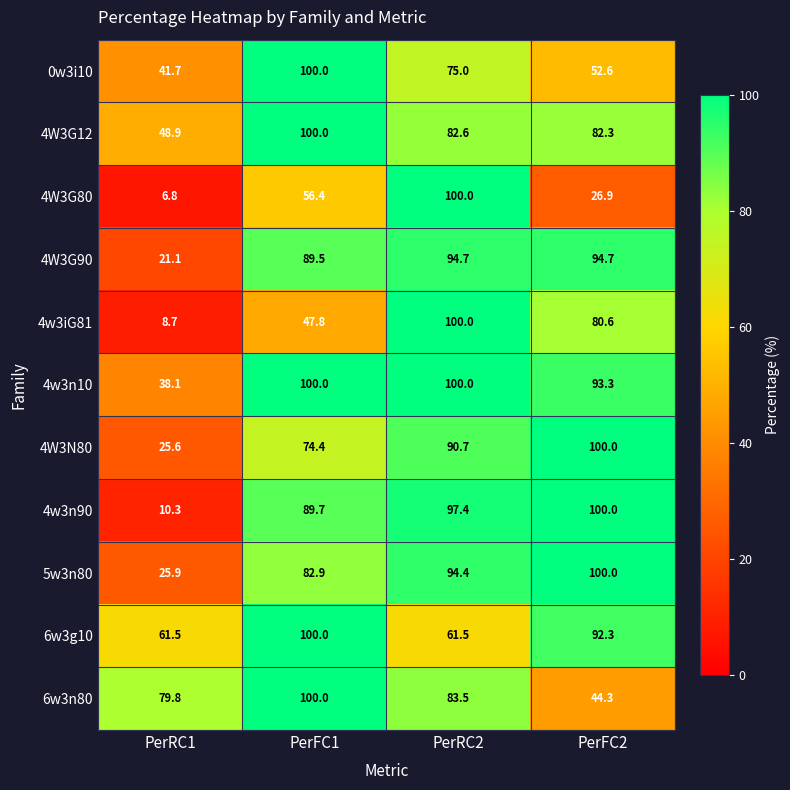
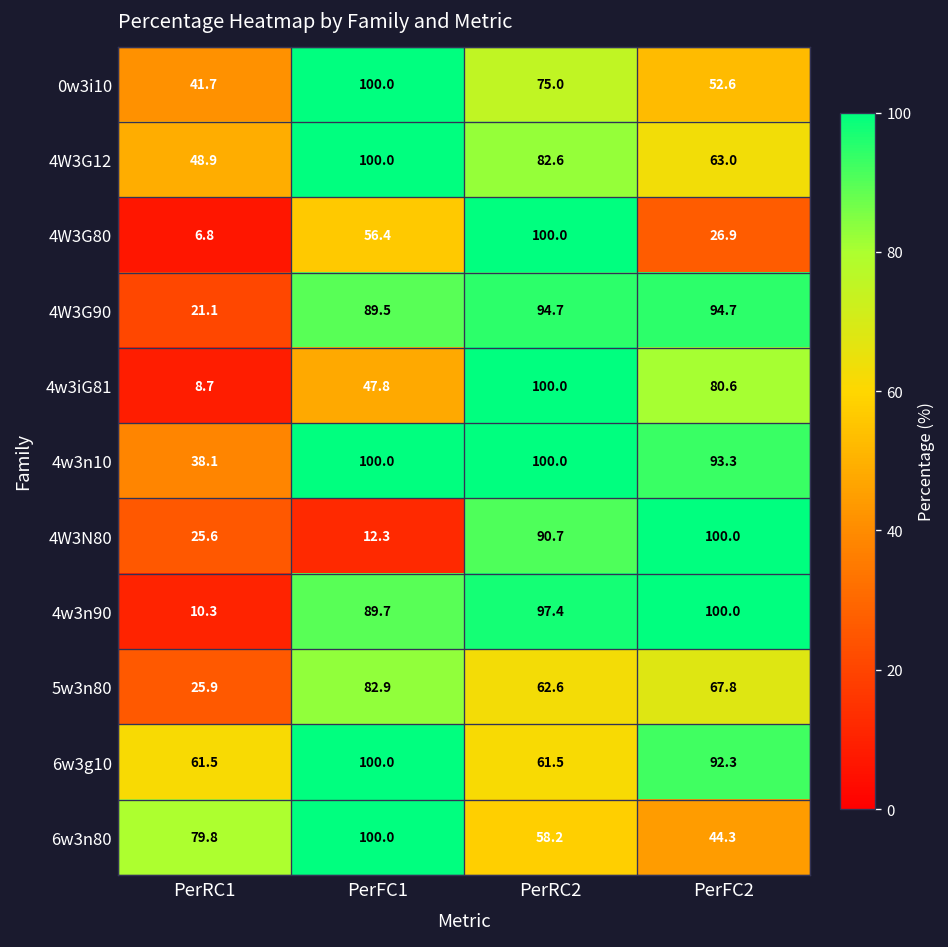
  {
    "0w3i10": {
      "PerRC1": 41.7,
      "PerFC1": 100.0,
      "PerRC2": 75.0,
      "PerFC2": 52.6
    },
    "4W3G12": {
      "PerRC1": 48.9,
      "PerFC1": 100.0,
      "PerRC2": 82.6,
-     "PerFC2": 82.3
+     "PerFC2": 63.0
    },
    "4W3G80": {
      "PerRC1": 6.8,
      "PerFC1": 56.4,
      "PerRC2": 100.0,
      "PerFC2": 26.9
    },
    "4W3G90": {
      "PerRC1": 21.1,
      "PerFC1": 89.5,
      "PerRC2": 94.7,
      "PerFC2": 94.7
    },
    "4w3iG81": {
      "PerRC1": 8.7,
      "PerFC1": 47.8,
      "PerRC2": 100.0,
      "PerFC2": 80.6
    },
    "4w3n10": {
      "PerRC1": 38.1,
      "PerFC1": 100.0,
      "PerRC2": 100.0,
      "PerFC2": 93.3
    },
    "4W3N80": {
      "PerRC1": 25.6,
-     "PerFC1": 74.4,
+     "PerFC1": 12.3,
      "PerRC2": 90.7,
      "PerFC2": 100.0
    },
    "4w3n90": {
      "PerRC1": 10.3,
      "PerFC1": 89.7,
      "PerRC2": 97.4,
      "PerFC2": 100.0
    },
    "5w3n80": {
      "PerRC1": 25.9,
      "PerFC1": 82.9,
-     "PerRC2": 94.4,
-     "PerFC2": 100.0
+     "PerRC2": 62.6,
+     "PerFC2": 67.8
    },
    "6w3g10": {
      "PerRC1": 61.5,
      "PerFC1": 100.0,
      "PerRC2": 61.5,
      "PerFC2": 92.3
    },
    "6w3n80": {
      "PerRC1": 79.8,
      "PerFC1": 100.0,
-     "PerRC2": 83.5,
+     "PerRC2": 58.2,
      "PerFC2": 44.3
    }
  }
